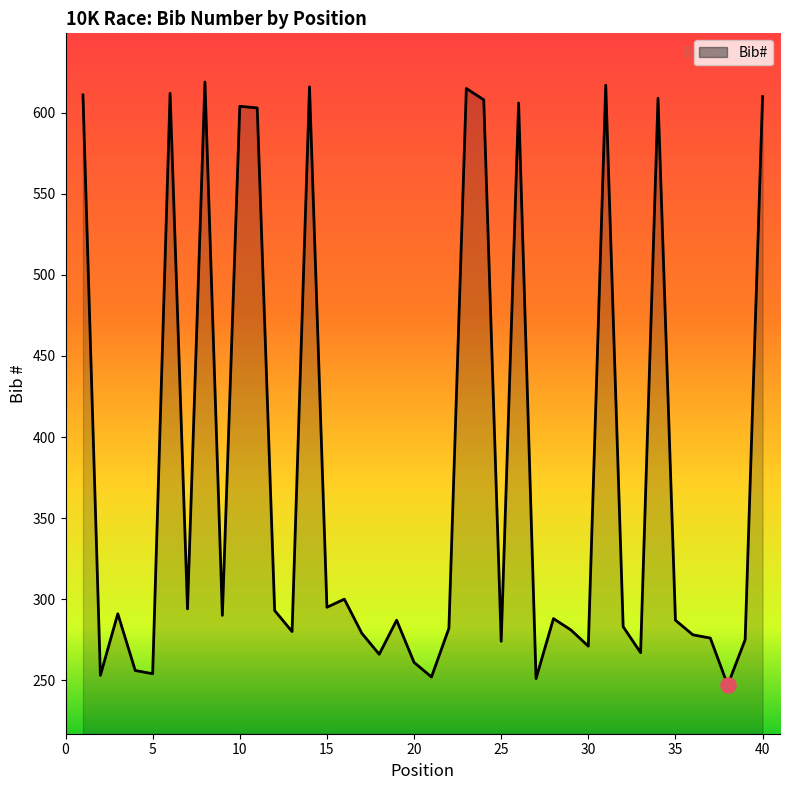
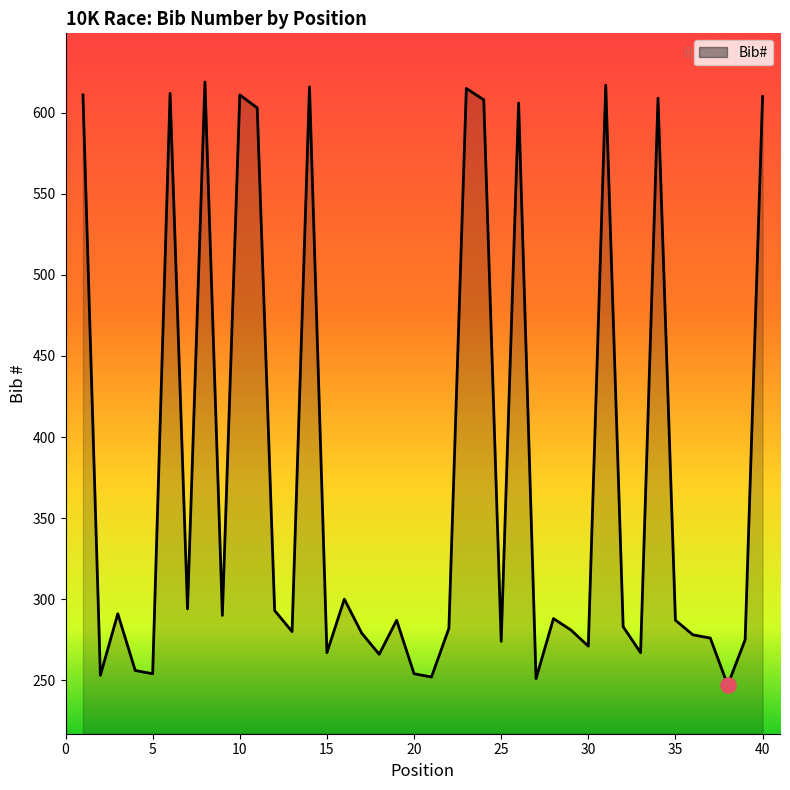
  {
    "Bib#": {
      "5": 254,
-     "10": 604,
-     "15": 295,
-     "20": 261,
+     "10": 611,
+     "15": 267,
+     "20": 254,
      "25": 274,
      "30": 271,
      "35": 287,
      "40": 610
    }
  }
